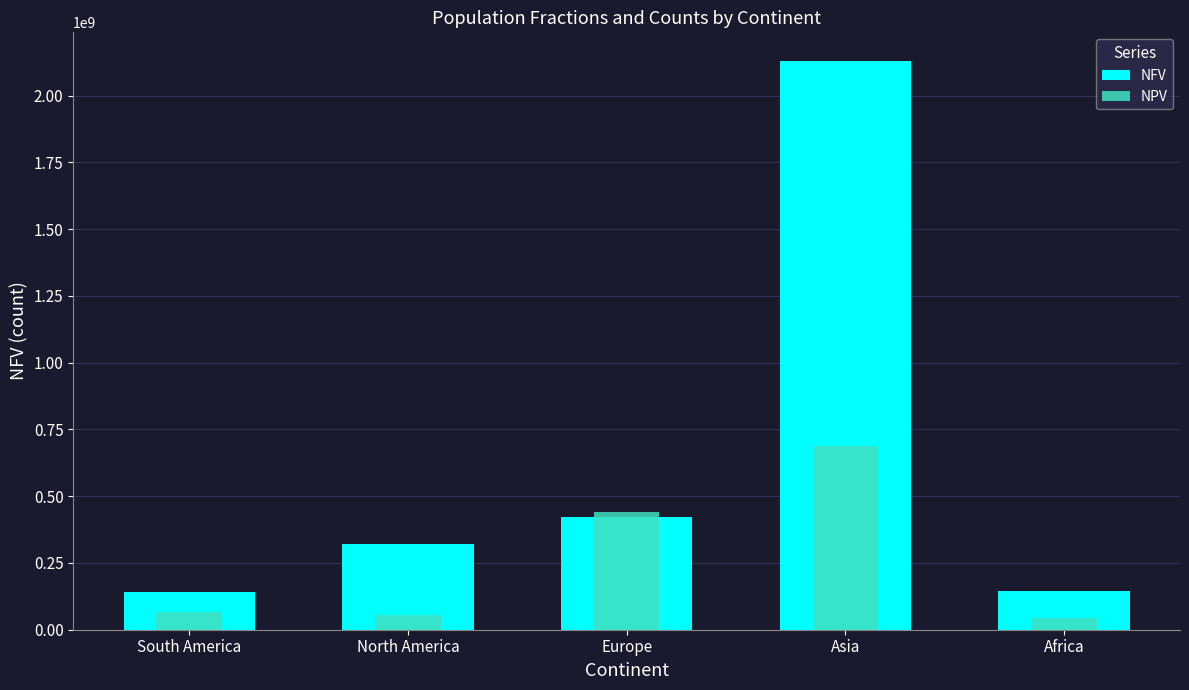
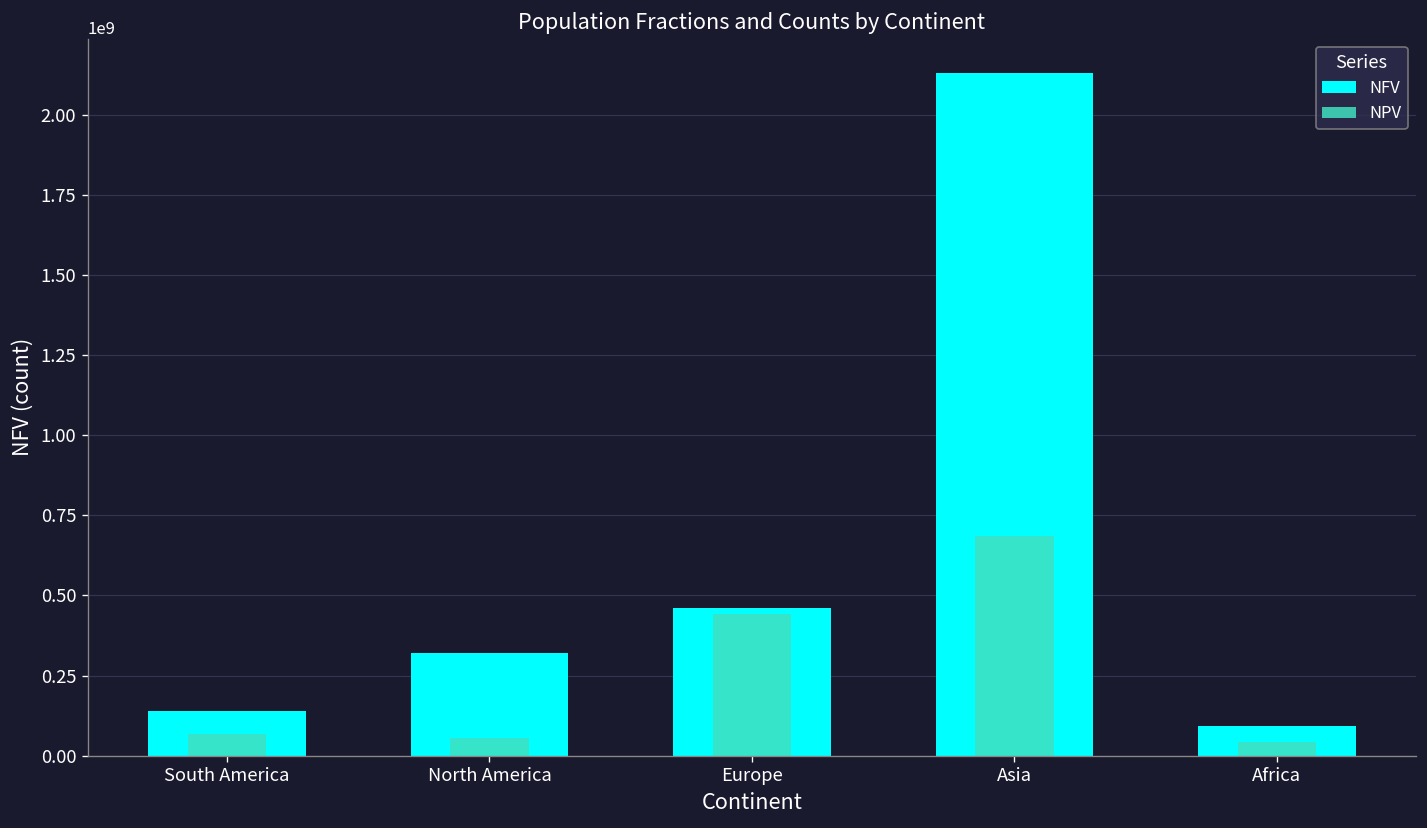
  {
    "NFV": {
      "South America": 140000000,
      "North America": 320000000,
-     "Europe": 420000000,
+     "Europe": 460000000,
      "Asia": 2130000000,
-     "Africa": 140000000
+     "Africa": 90000000
    }
  }
